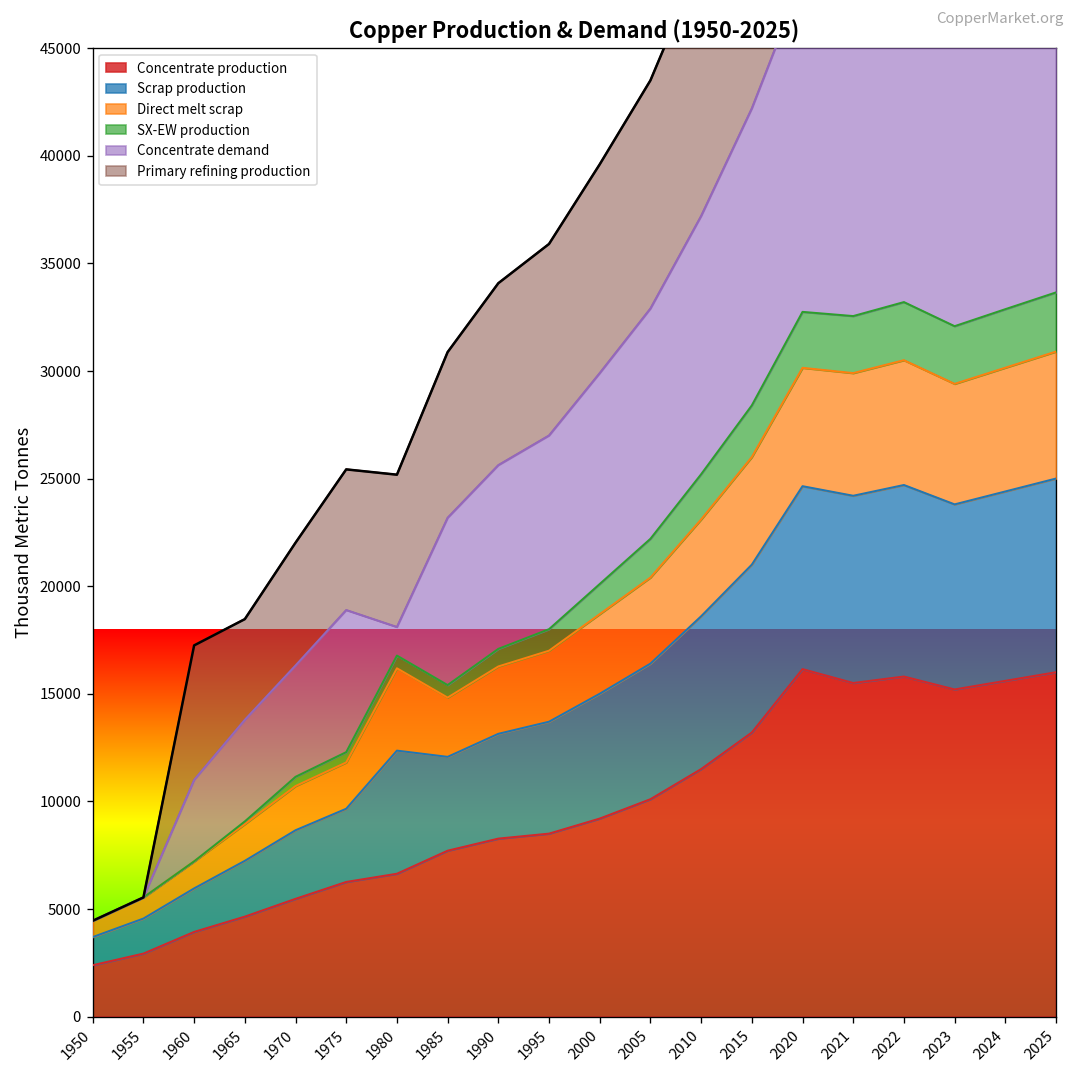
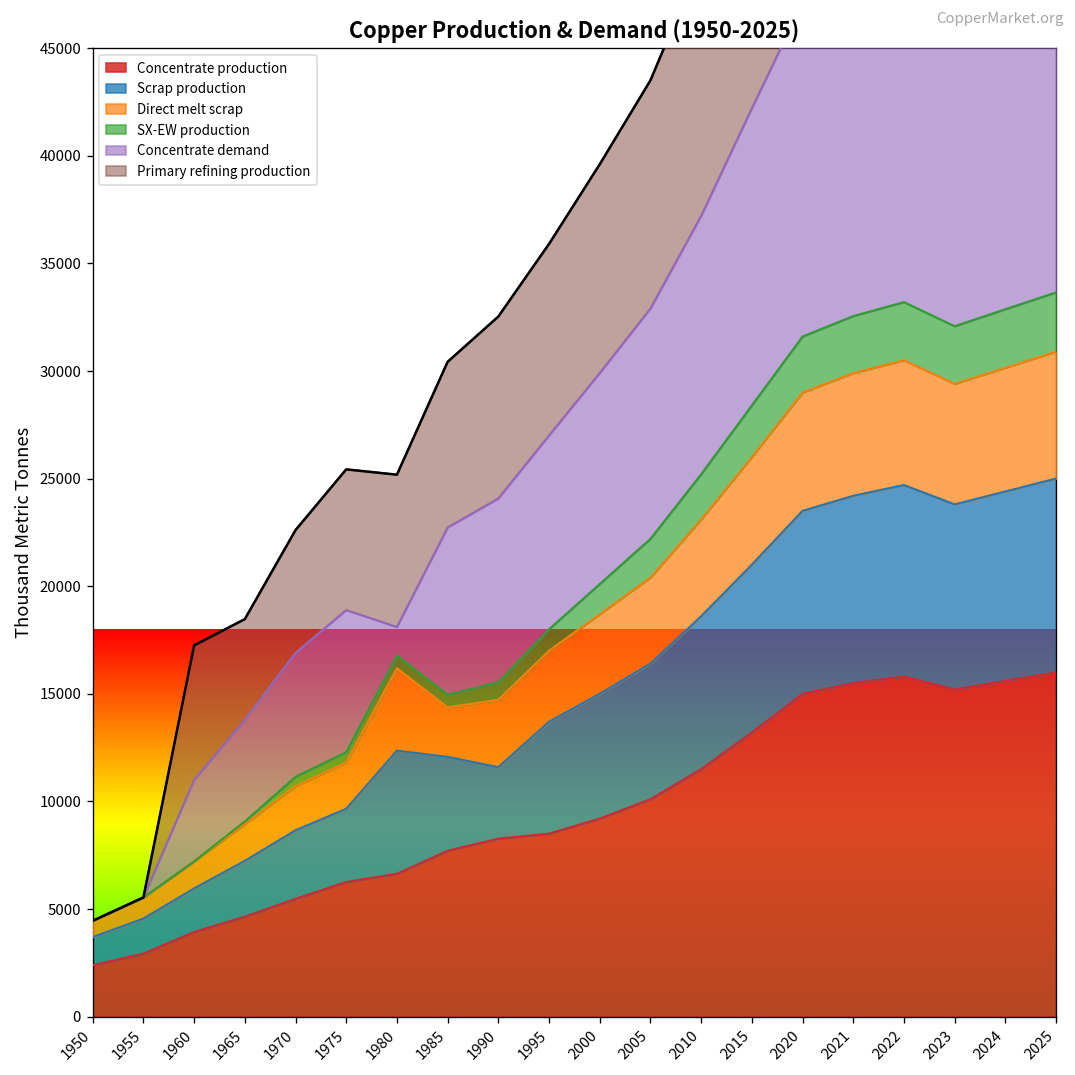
  {
    "Concentrate production": {
      "1950": 2400,
      "1955": 2900,
      "1960": 3900,
      "1965": 4600,
      "1970": 5500,
      "1975": 6300,
      "1980": 6600,
      "1985": 7700,
      "1990": 8300,
      "1995": 8500,
      "2000": 9200,
      "2005": 10100,
      "2010": 11500,
      "2015": 13200,
-     "2020": 16100,
+     "2020": 15000,
      "2021": 15500,
      "2022": 15800,
      "2023": 15200,
      "2024": 15600,
      "2025": 16000
    },
    "Scrap production": {
      "1950": 1300,
      "1955": 1600,
      "1960": 2000,
      "1965": 2600,
      "1970": 3200,
      "1975": 3400,
      "1980": 5700,
      "1985": 4400,
-     "1990": 4900,
+     "1990": 3300,
      "1995": 5200,
      "2000": 5800,
      "2005": 6300,
      "2010": 7100,
      "2015": 7800,
      "2020": 8500,
      "2021": 8700,
      "2022": 8900,
      "2023": 8600,
      "2024": 8800,
      "2025": 9000
    },
    "Direct melt scrap": {
      "1970": 2100,
      "1975": 2200,
      "1980": 3800,
-     "1985": 2800,
+     "1985": 2300,
      "1990": 3100,
      "1995": 3300,
      "2000": 3700,
      "2005": 4000,
      "2010": 4500,
      "2015": 5000,
      "2020": 5500,
      "2021": 5700,
      "2022": 5800,
      "2023": 5600,
      "2024": 5800,
      "2025": 5900
    },
    "SX-EW production": {
      "1970": 400,
      "1975": 500,
      "1980": 600,
      "1985": 600,
      "1990": 800,
      "1995": 1000,
      "2000": 1400,
      "2005": 1800,
      "2010": 2100,
      "2015": 2400,
      "2020": 2600,
      "2021": 2700,
      "2022": 2700,
      "2023": 2700,
      "2024": 2700,
      "2025": 2800
    },
    "Concentrate demand": {
      "1960": 3800,
      "1965": 4700,
-     "1970": 5200,
+     "1970": 5800,
      "1975": 6600,
      "1980": 1300,
      "1985": 7800,
      "1990": 8500,
      "1995": 9000,
      "2000": 9800,
      "2005": 10700,
      "2010": 12000,
      "2015": 13800
    },
    "Primary refining production": {
      "1960": 6200,
      "1965": 4700,
      "1970": 5700,
      "1975": 6500,
      "1980": 7100,
      "1985": 7700,
      "1990": 8500,
      "1995": 8900,
      "2000": 9700,
      "2005": 10600
    }
  }
